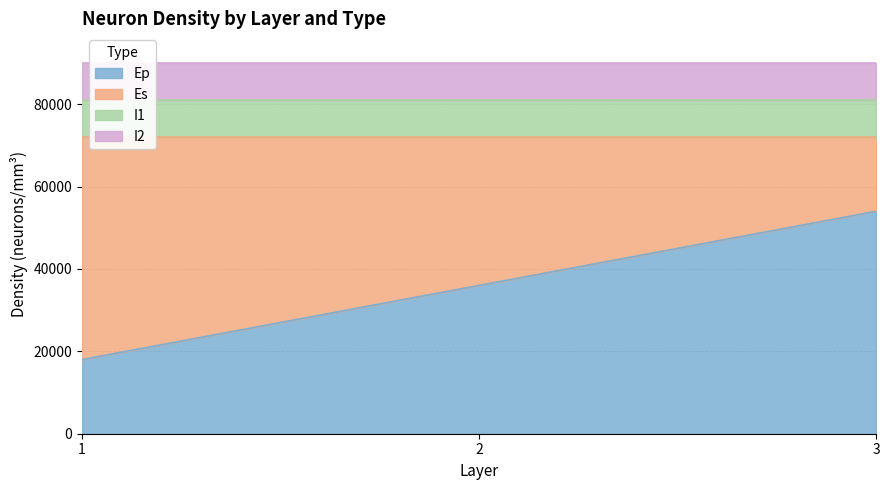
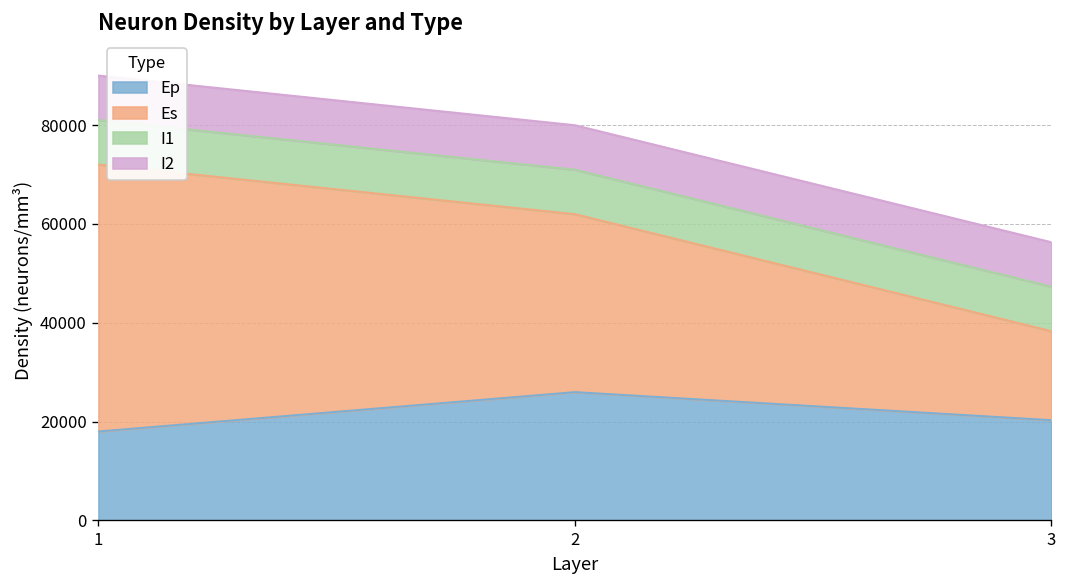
  {
    "Ep": {
      "1": 18000,
-     "2": 36000,
-     "3": 54000
+     "2": 26000,
+     "3": 20000
    },
    "Es": {
      "1": 54000,
      "2": 36000,
      "3": 18000
    },
    "I1": {
      "1": 9000,
      "2": 9000,
      "3": 9000
    },
    "I2": {
      "1": 9000,
      "2": 9000,
      "3": 9000
    }
  }
